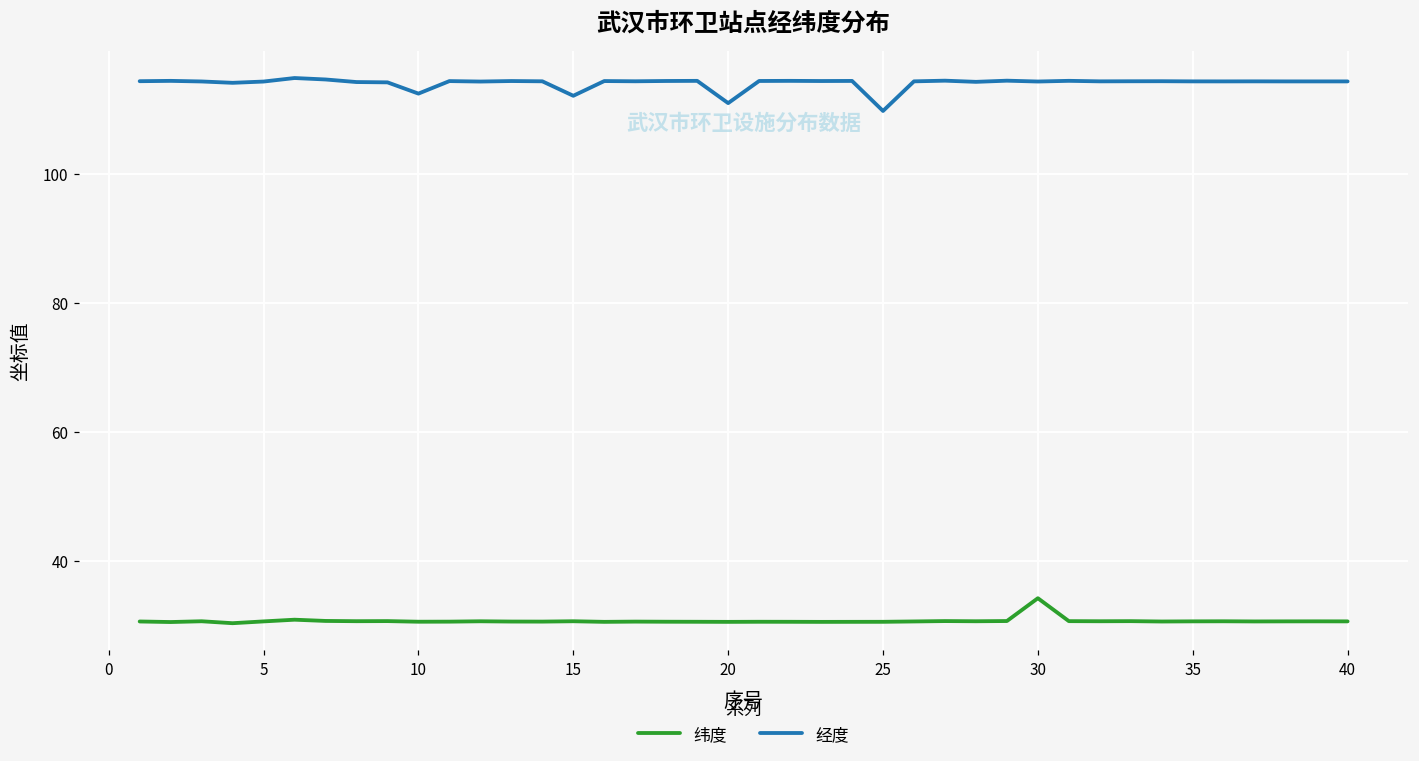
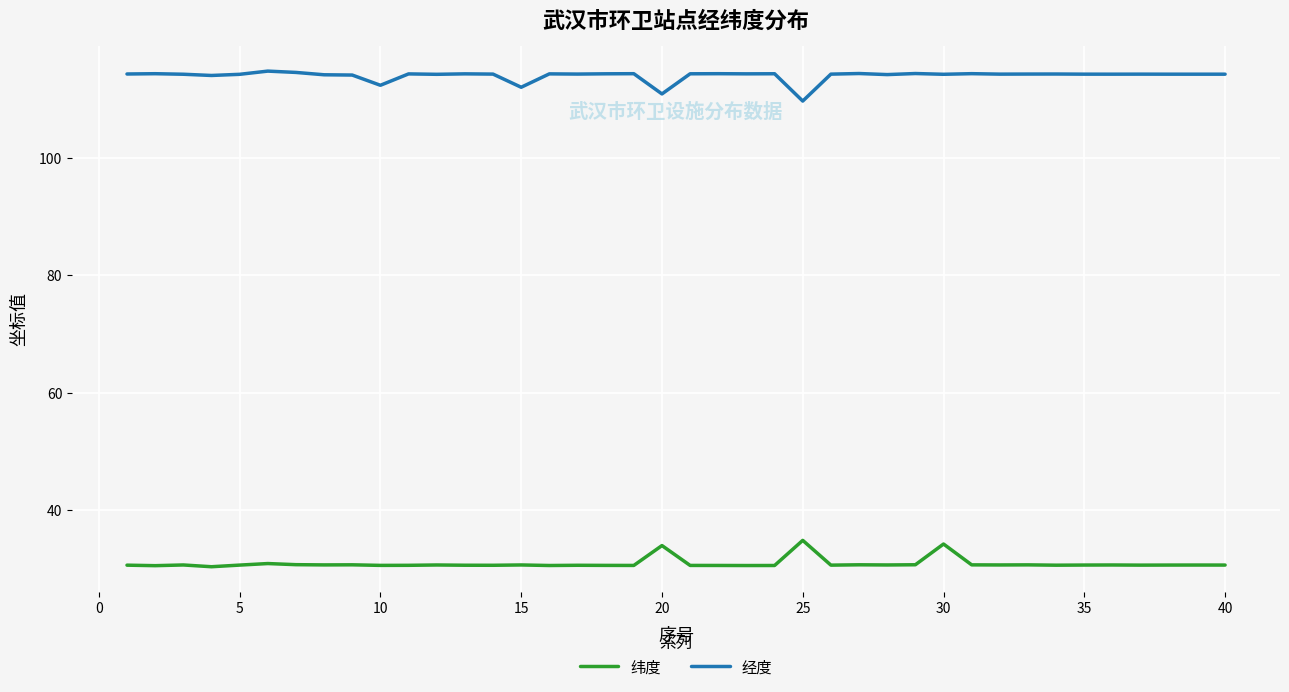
  {
    "纬度": {
      "5": 31,
      "10": 31,
      "15": 31,
-     "20": 31,
-     "25": 31,
+     "20": 34,
+     "25": 35,
      "30": 34,
      "35": 31,
      "40": 31
    },
    "经度": {
      "5": 114,
      "10": 112,
      "15": 112,
      "20": 111,
      "25": 110,
      "30": 114,
      "35": 114,
      "40": 114
    }
  }
